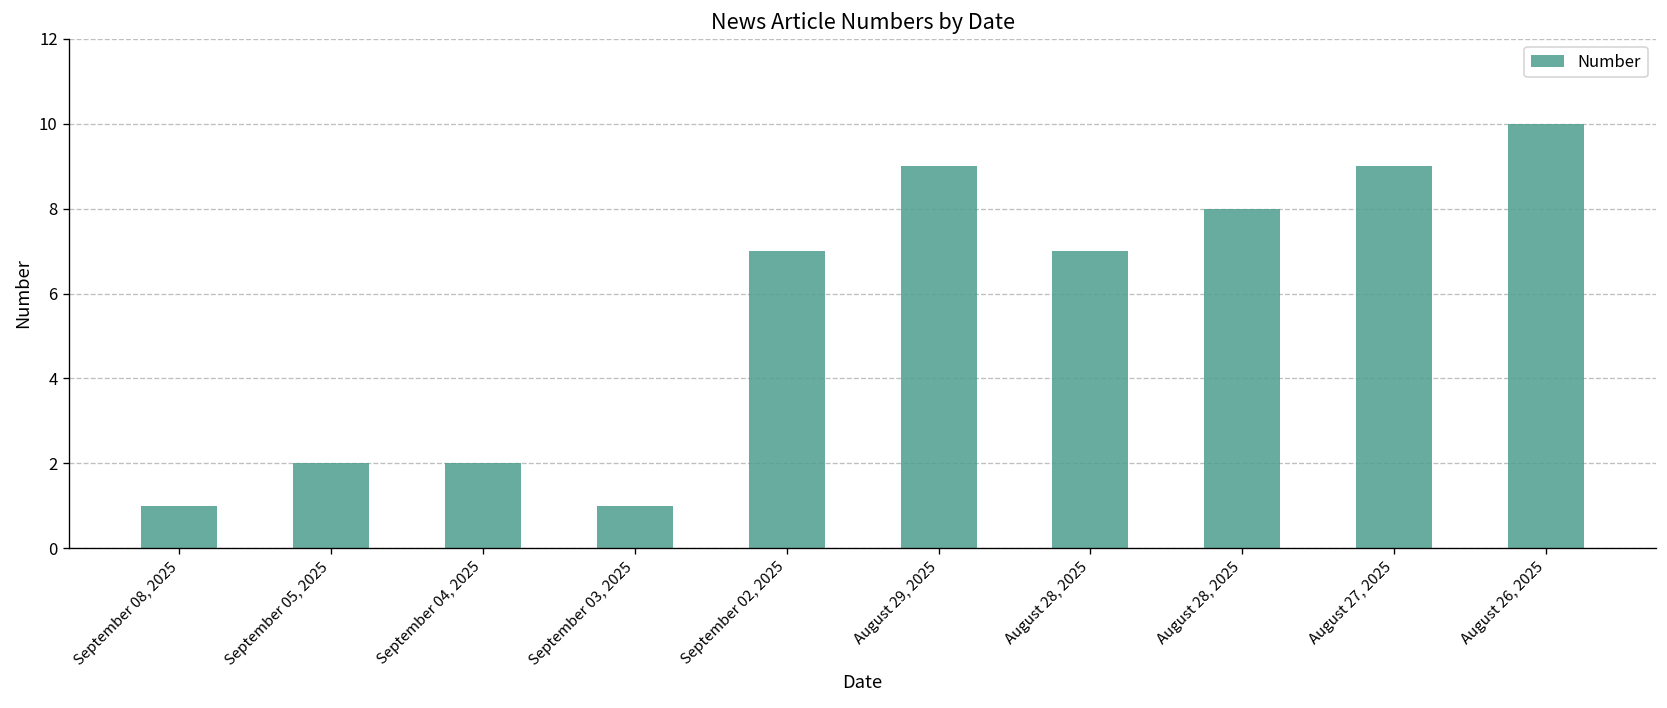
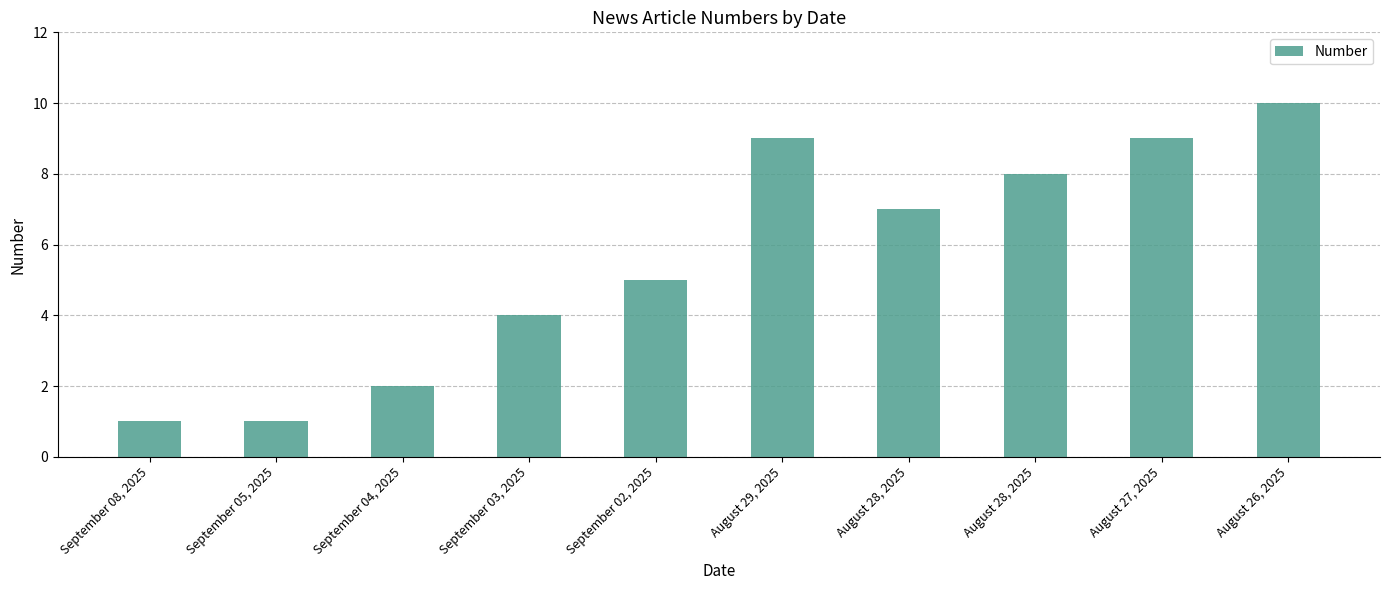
  {
    "September 08, 2025": 1,
-   "September 05, 2025": 2,
+   "September 05, 2025": 1,
    "September 04, 2025": 2,
-   "September 03, 2025": 1,
-   "September 02, 2025": 7,
+   "September 03, 2025": 4,
+   "September 02, 2025": 5,
    "August 29, 2025": 9,
    "August 27, 2025": 9,
    "August 26, 2025": 10
  }
